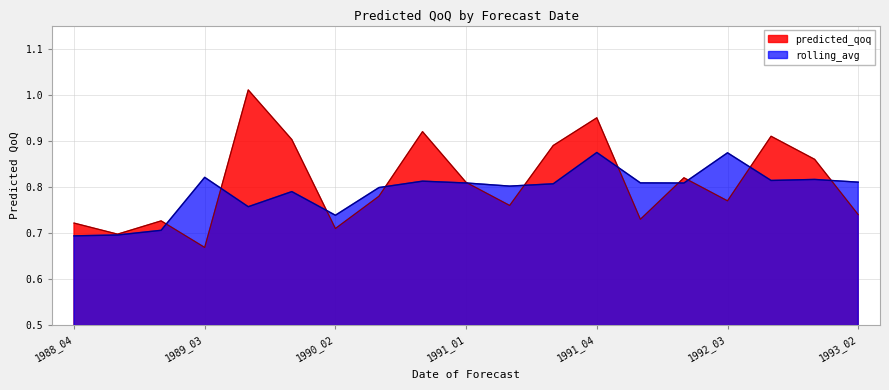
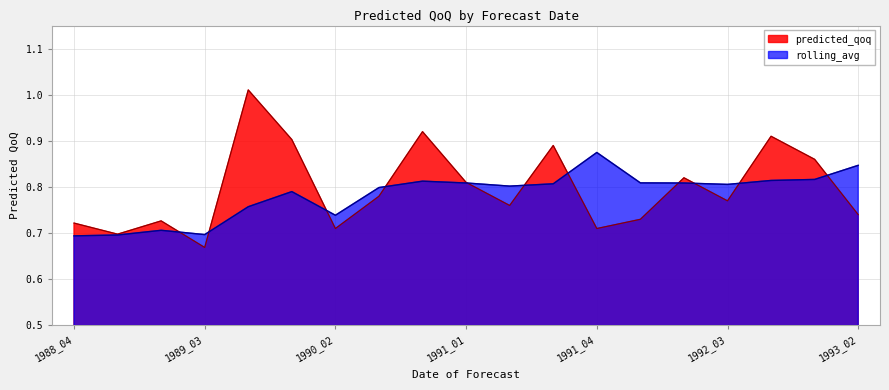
  {
    "predicted_qoq": {
      "1988_04": 0.72,
      "1989_03": 0.67,
      "1990_02": 0.71,
-     "1991_04": 0.95,
+     "1991_04": 0.71,
      "1992_03": 0.77,
      "1993_02": 0.74
    },
    "rolling_avg": {
      "1988_04": 0.69,
-     "1989_03": 0.82,
+     "1989_03": 0.70,
      "1990_02": 0.74,
      "1991_04": 0.87,
-     "1992_03": 0.87,
-     "1993_02": 0.81
+     "1992_03": 0.81,
+     "1993_02": 0.85
    }
  }
